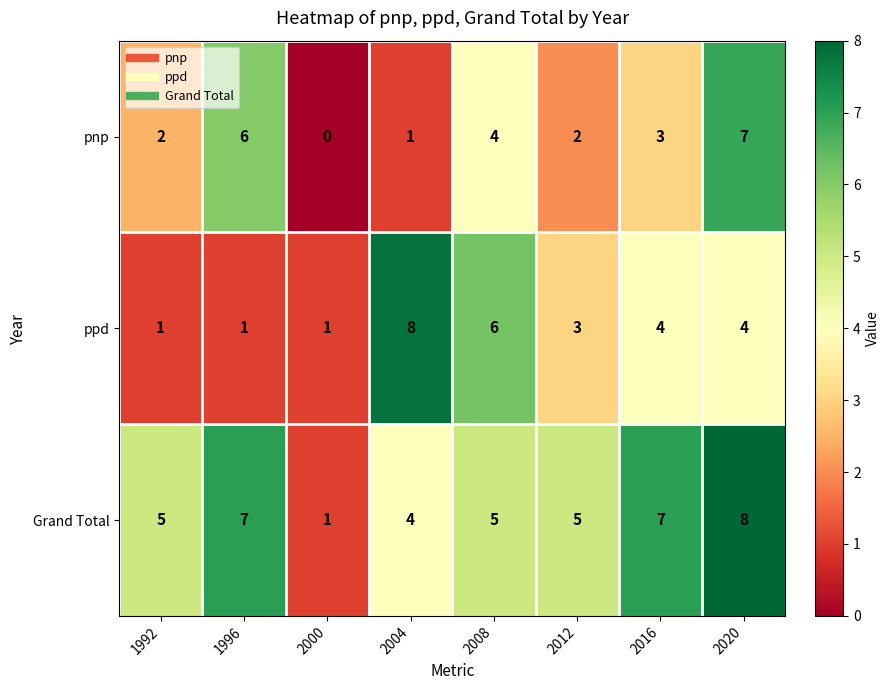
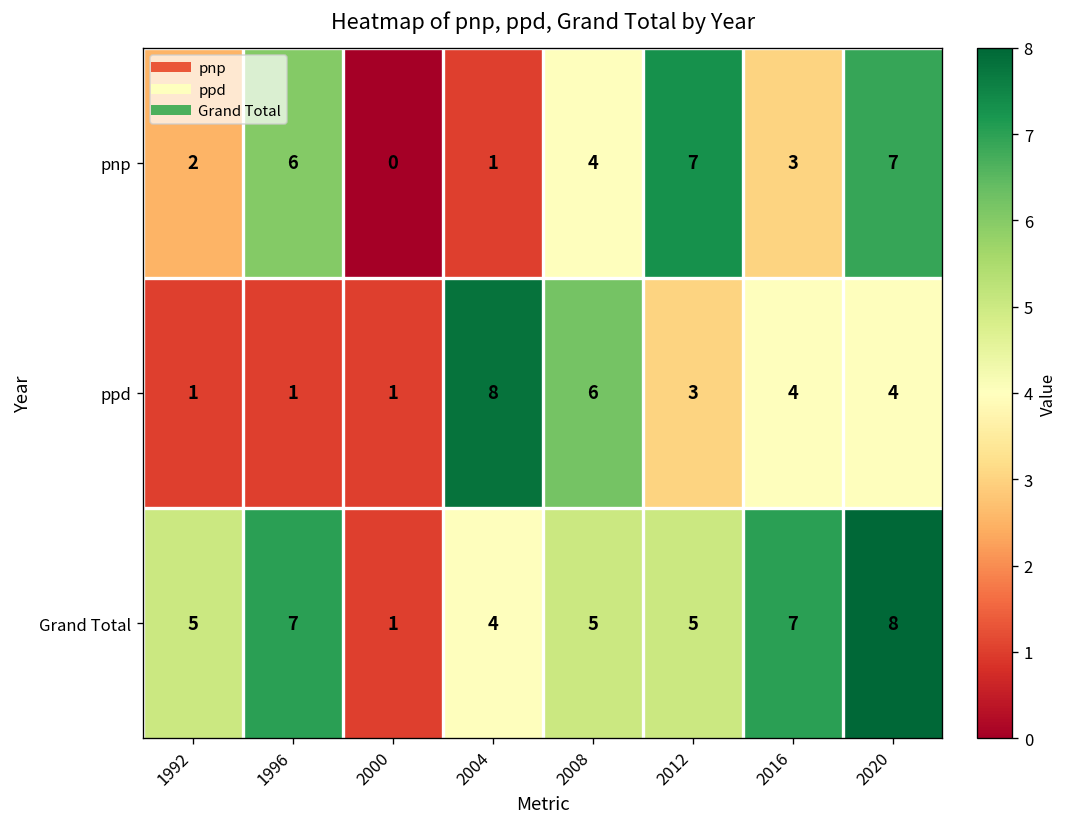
  {
    "pnp": {
      "1992": 2,
      "1996": 6,
      "2000": 0,
      "2004": 1,
      "2008": 4,
-     "2012": 2,
+     "2012": 7,
      "2016": 3,
      "2020": 7
    },
    "ppd": {
      "1992": 1,
      "1996": 1,
      "2000": 1,
      "2004": 8,
      "2008": 6,
      "2012": 3,
      "2016": 4,
      "2020": 4
    },
    "Grand Total": {
      "1992": 5,
      "1996": 7,
      "2000": 1,
      "2004": 4,
      "2008": 5,
      "2012": 5,
      "2016": 7,
      "2020": 8
    }
  }
